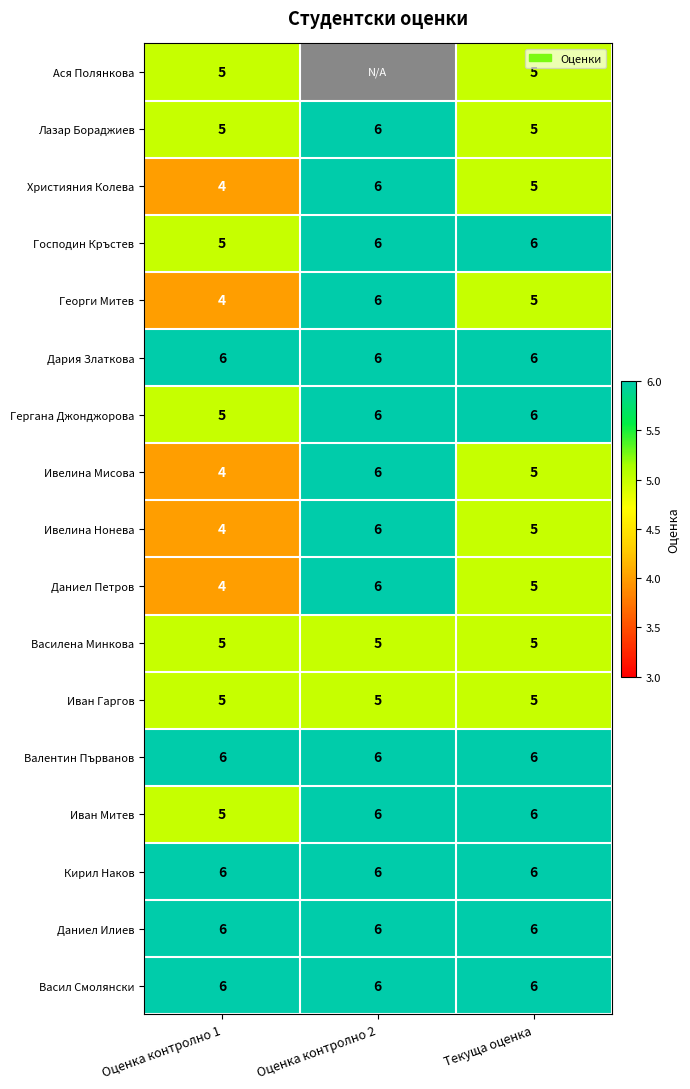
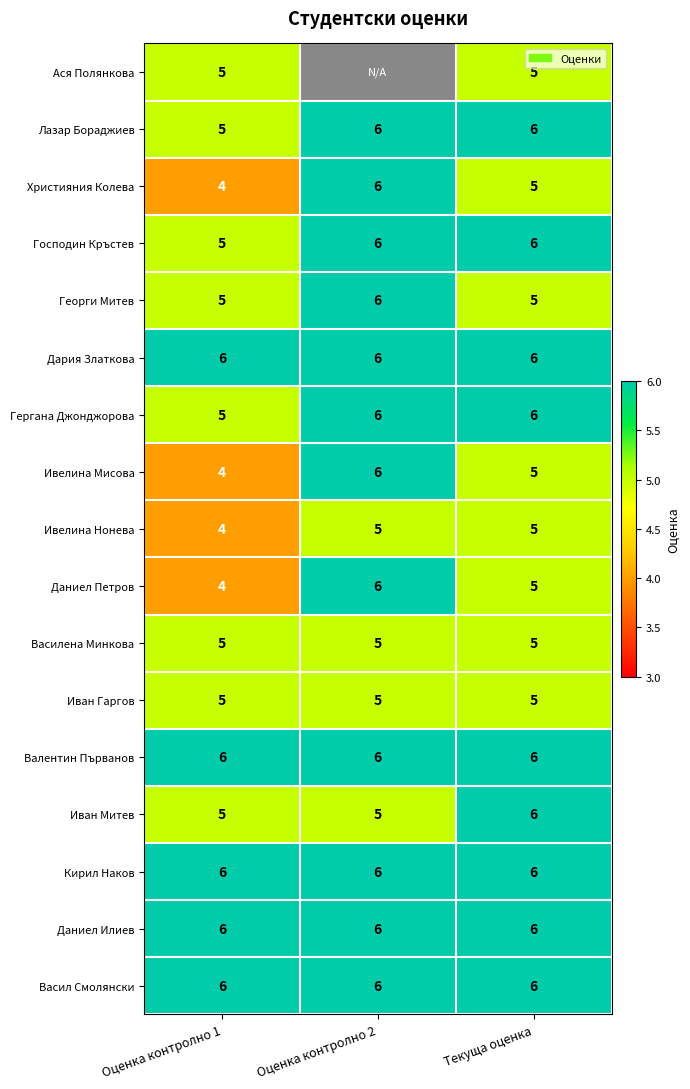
  {
    "Ася Полянкова": {
      "Оценка контролно 1": 5
    },
    "Лазар Бораджиев": {
      "Оценка контролно 1": 5,
      "Оценка контролно 2": 6,
-     "Текуща оценка": 5
+     "Текуща оценка": 6
    },
    "Християния Колева": {
      "Оценка контролно 1": 4,
      "Оценка контролно 2": 6,
      "Текуща оценка": 5
    },
    "Господин Кръстев": {
      "Оценка контролно 1": 5,
      "Оценка контролно 2": 6,
      "Текуща оценка": 6
    },
    "Георги Митев": {
-     "Оценка контролно 1": 4,
+     "Оценка контролно 1": 5,
      "Оценка контролно 2": 6,
      "Текуща оценка": 5
    },
    "Дария Златкова": {
      "Оценка контролно 1": 6,
      "Оценка контролно 2": 6,
      "Текуща оценка": 6
    },
    "Гергана Джонджорова": {
      "Оценка контролно 1": 5,
      "Оценка контролно 2": 6,
      "Текуща оценка": 6
    },
    "Ивелина Мисова": {
      "Оценка контролно 1": 4,
      "Оценка контролно 2": 6,
      "Текуща оценка": 5
    },
    "Ивелина Нонева": {
      "Оценка контролно 1": 4,
-     "Оценка контролно 2": 6,
+     "Оценка контролно 2": 5,
      "Текуща оценка": 5
    },
    "Даниел Петров": {
      "Оценка контролно 1": 4,
      "Оценка контролно 2": 6,
      "Текуща оценка": 5
    },
    "Василена Минкова": {
      "Оценка контролно 1": 5,
      "Оценка контролно 2": 5,
      "Текуща оценка": 5
    },
    "Иван Гаргов": {
      "Оценка контролно 1": 5,
      "Оценка контролно 2": 5,
      "Текуща оценка": 5
    },
    "Валентин Първанов": {
      "Оценка контролно 1": 6,
      "Оценка контролно 2": 6,
      "Текуща оценка": 6
    },
    "Иван Митев": {
      "Оценка контролно 1": 5,
-     "Оценка контролно 2": 6,
+     "Оценка контролно 2": 5,
      "Текуща оценка": 6
    },
    "Кирил Наков": {
      "Оценка контролно 1": 6,
      "Оценка контролно 2": 6,
      "Текуща оценка": 6
    },
    "Даниел Илиев": {
      "Оценка контролно 1": 6,
      "Оценка контролно 2": 6,
      "Текуща оценка": 6
    },
    "Васил Смолянски": {
      "Оценка контролно 1": 6,
      "Оценка контролно 2": 6,
      "Текуща оценка": 6
    }
  }
